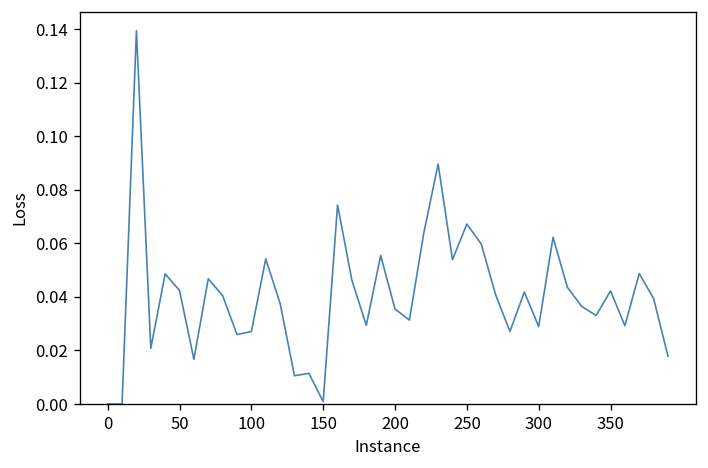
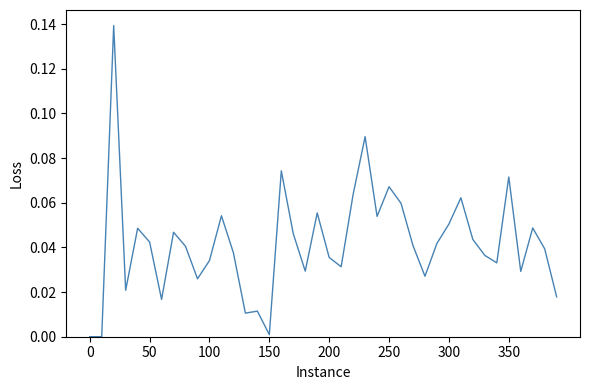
  {
    "0": 0.000,
    "50": 0.042,
-   "100": 0.027,
+   "100": 0.034,
    "150": 0.001,
    "200": 0.035,
    "250": 0.067,
-   "300": 0.029,
-   "350": 0.042
+   "300": 0.050,
+   "350": 0.072
  }
